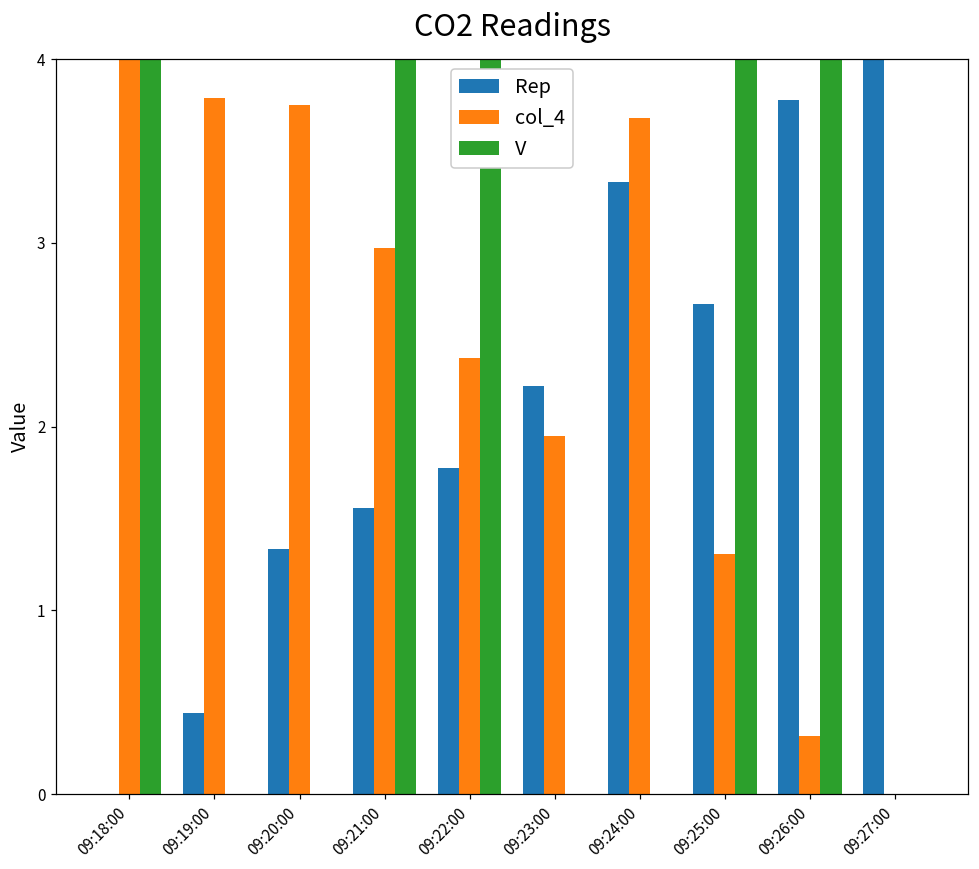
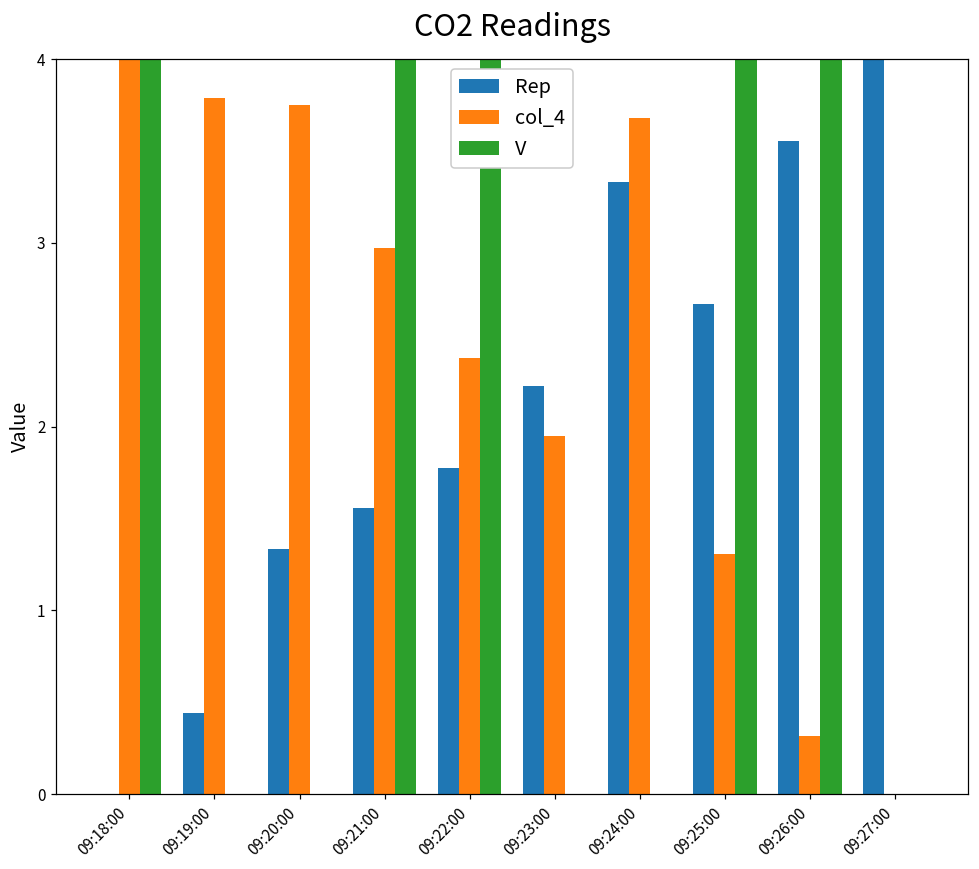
  {
    "Rep": {
      "09:18:00": 0.00,
      "09:19:00": 0.44,
      "09:20:00": 1.33,
      "09:21:00": 1.56,
      "09:22:00": 1.78,
      "09:23:00": 2.22,
      "09:24:00": 3.33,
      "09:25:00": 2.67,
-     "09:26:00": 3.78,
+     "09:26:00": 3.56,
      "09:27:00": 4.00
    },
    "col_4": {
      "09:18:00": 4.00,
      "09:19:00": 3.79,
      "09:20:00": 3.75,
      "09:21:00": 2.97,
      "09:22:00": 2.37,
      "09:23:00": 1.95,
      "09:24:00": 3.68,
      "09:25:00": 1.31,
      "09:26:00": 0.32,
      "09:27:00": 0.00
    },
    "V": {
      "09:18:00": 4.00,
      "09:19:00": 0.00,
      "09:20:00": 0.00,
      "09:21:00": 4.00,
      "09:22:00": 4.00,
      "09:23:00": 0.00,
      "09:24:00": 0.00,
      "09:25:00": 4.00,
      "09:26:00": 4.00,
      "09:27:00": 0.00
    }
  }
